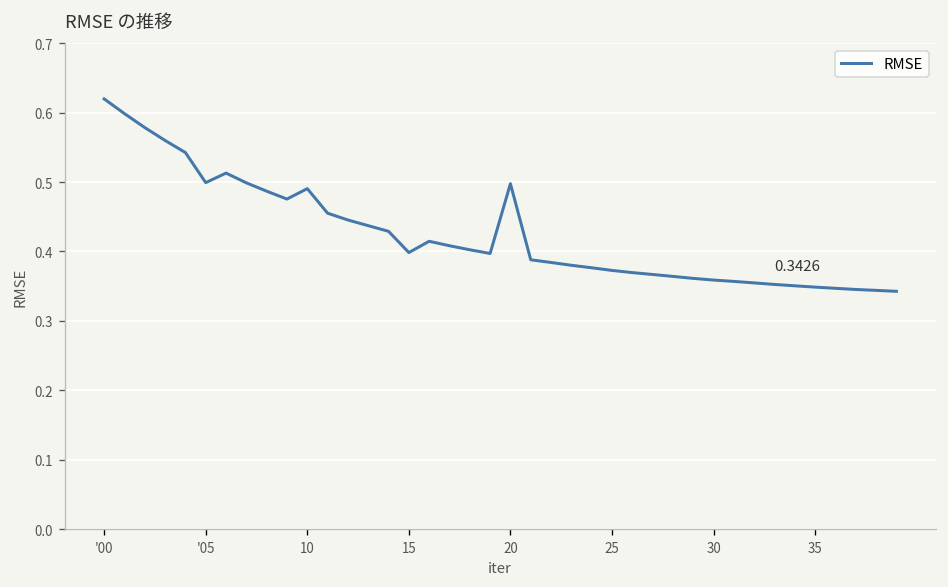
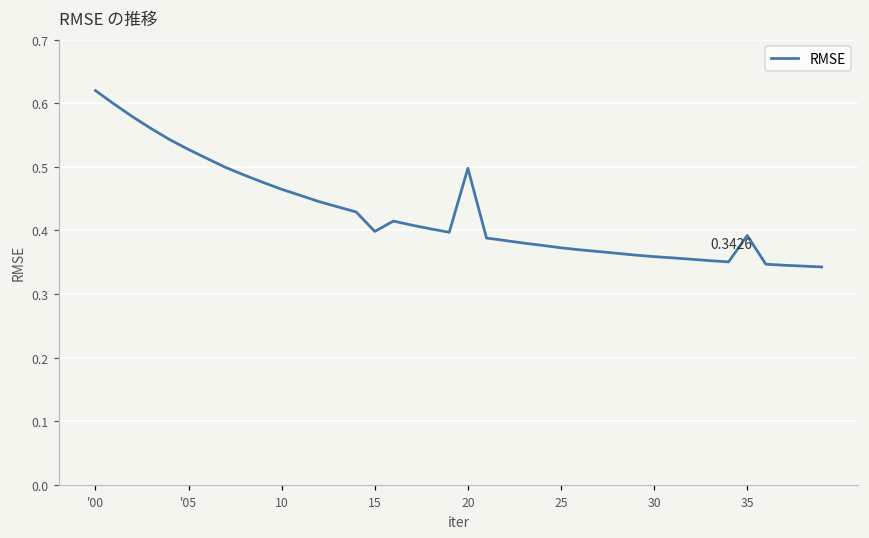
  {
    "'00": 0.62,
-   "'05": 0.50,
-   "10": 0.49,
+   "'05": 0.53,
+   "10": 0.46,
    "15": 0.40,
    "20": 0.50,
    "25": 0.37,
    "30": 0.36,
-   "35": 0.35
+   "35": 0.39
  }
